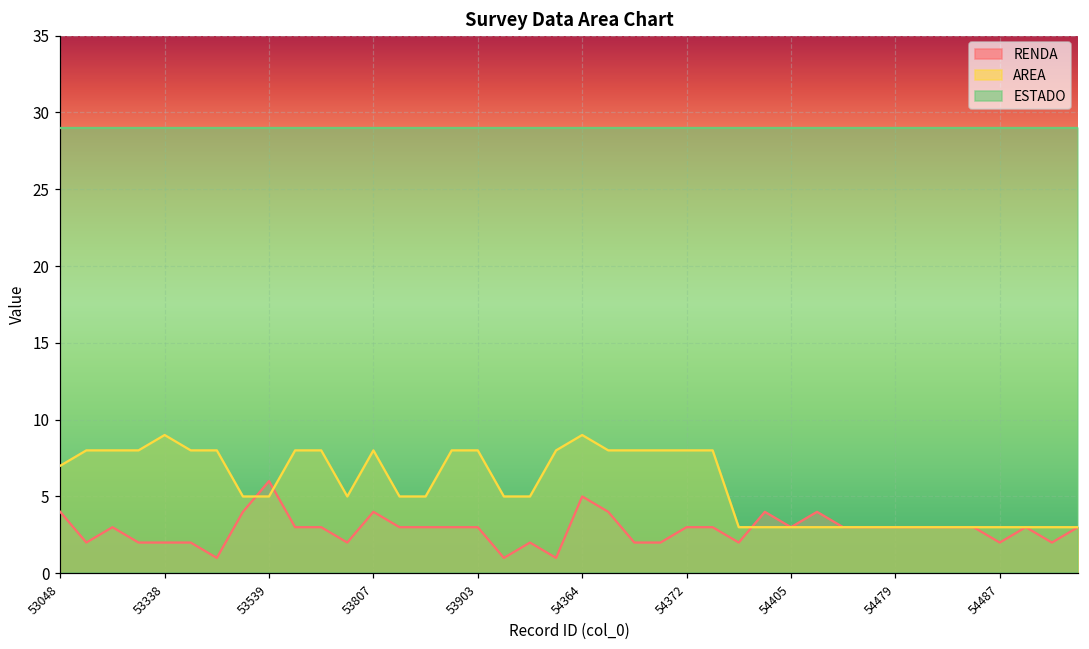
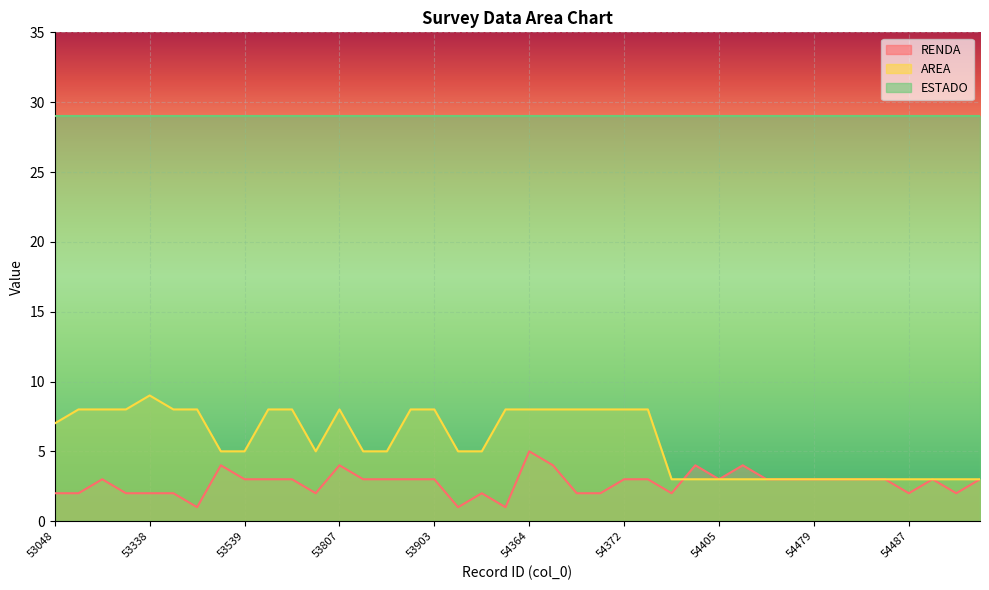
  {
    "RENDA": {
-     "53048": 4,
+     "53048": 2,
      "53338": 2,
-     "53539": 6,
+     "53539": 3,
      "53807": 4,
      "53903": 3,
      "54364": 5,
      "54372": 3,
      "54487": 2
    },
    "AREA": {
      "53048": 7,
      "53338": 9,
      "53539": 5,
      "53807": 8,
      "53903": 8,
-     "54364": 9,
+     "54364": 8,
      "54372": 8,
      "54487": 3
    },
    "ESTADO": {
      "53048": 29,
      "53338": 29,
      "53539": 29,
      "53807": 29,
      "53903": 29,
      "54364": 29,
      "54372": 29,
      "54405": 29,
      "54479": 29,
      "54487": 29
    }
  }
